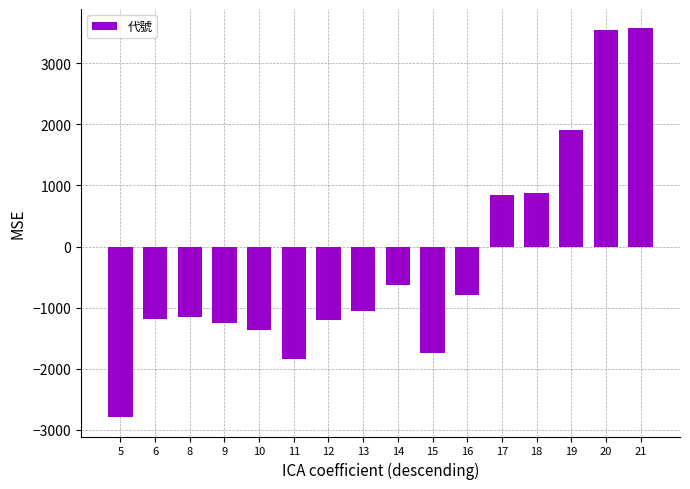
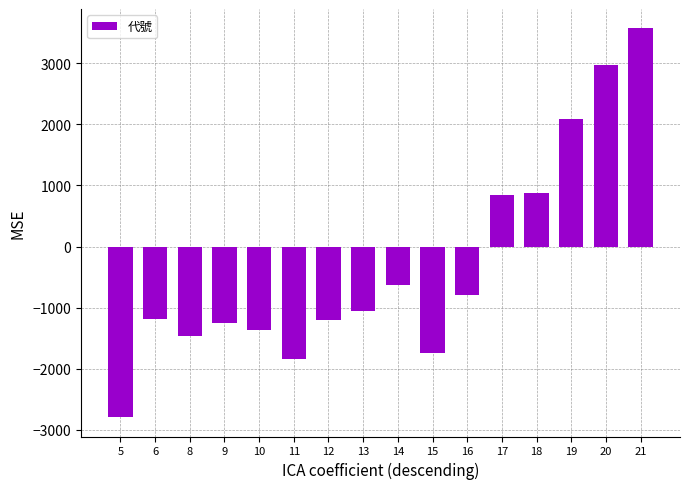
  {
    "5": -2800,
    "6": -1200,
-   "8": -1100,
+   "8": -1500,
    "9": -1200,
    "10": -1400,
    "11": -1800,
    "12": -1200,
    "13": -1100,
    "14": -600,
    "15": -1700,
    "16": -800,
    "17": 900,
    "18": 900,
-   "19": 1900,
-   "20": 3500,
+   "19": 2100,
+   "20": 3000,
    "21": 3600
  }
